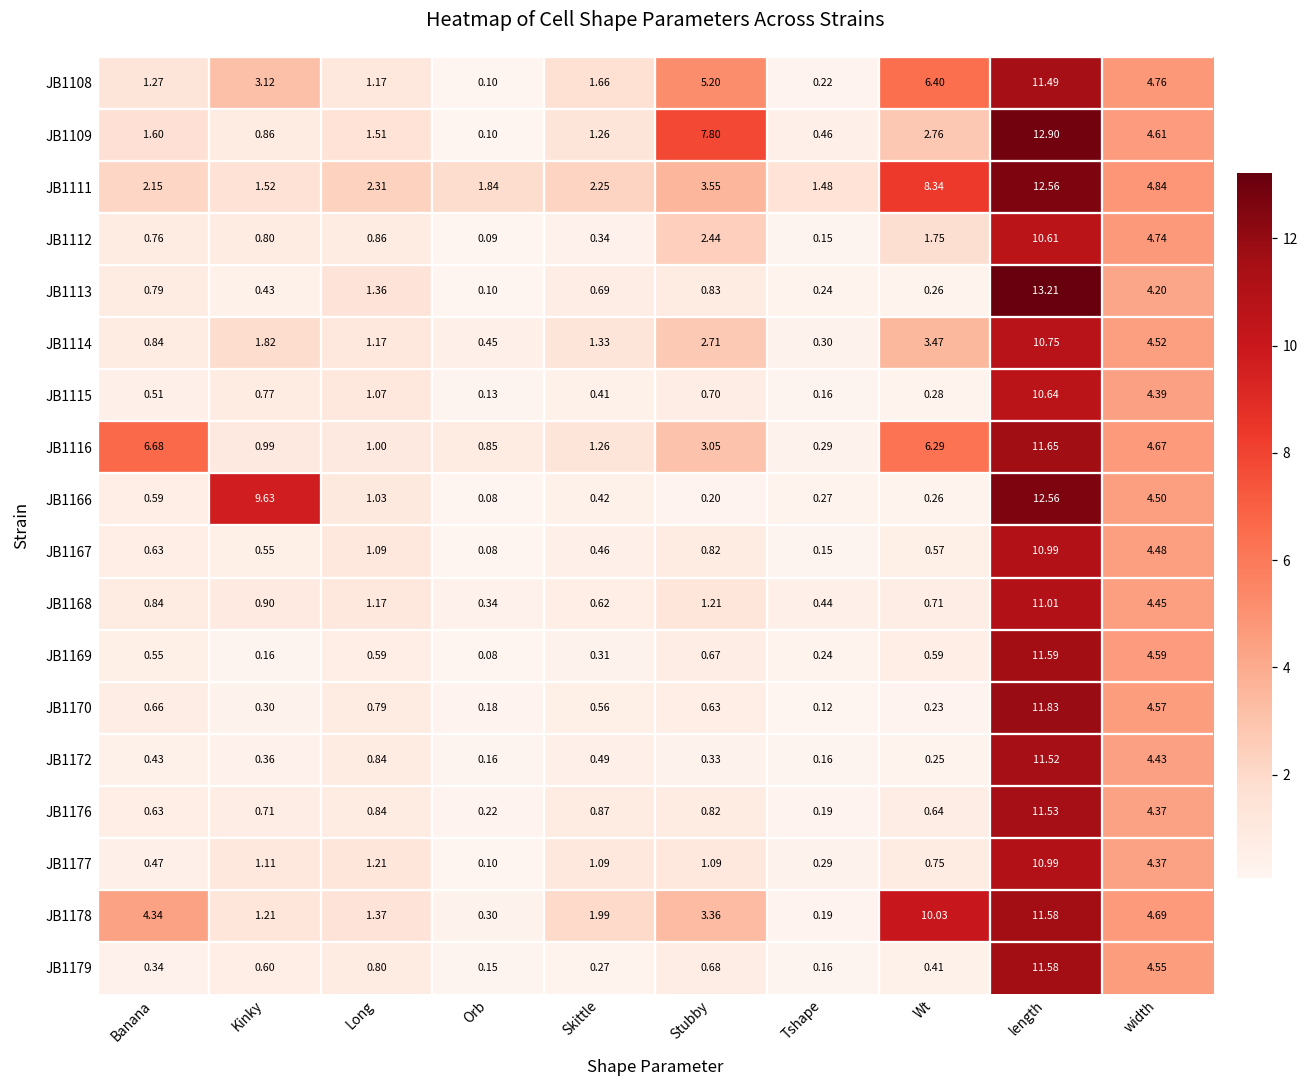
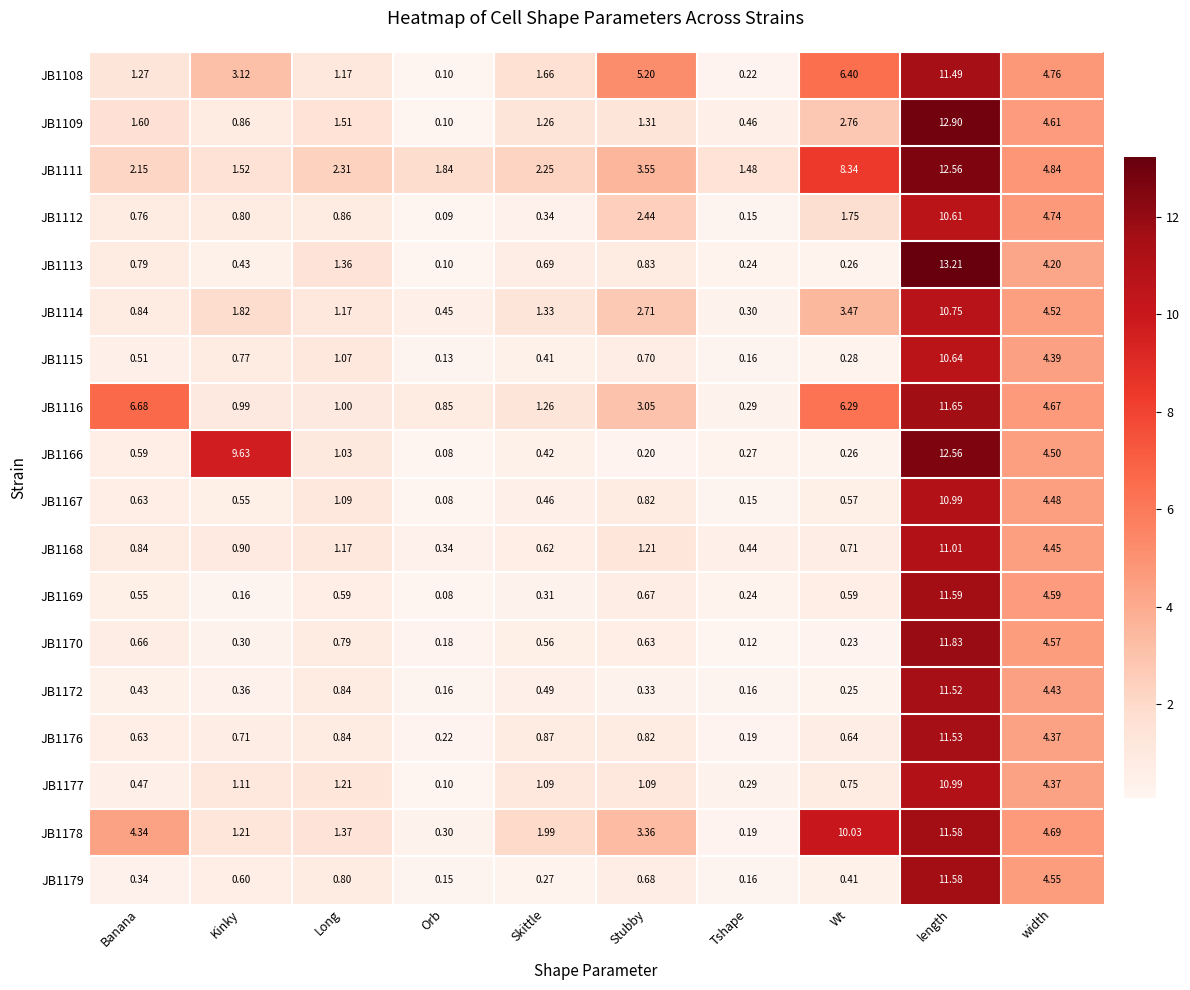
  {
    "JB1108": {
      "Banana": 1.27,
      "Kinky": 3.12,
      "Long": 1.17,
      "Orb": 0.10,
      "Skittle": 1.66,
      "Stubby": 5.20,
      "Tshape": 0.22,
      "Wt": 6.40,
      "length": 11.49,
      "width": 4.76
    },
    "JB1109": {
      "Banana": 1.60,
      "Kinky": 0.86,
      "Long": 1.51,
      "Orb": 0.10,
      "Skittle": 1.26,
-     "Stubby": 7.80,
+     "Stubby": 1.31,
      "Tshape": 0.46,
      "Wt": 2.76,
      "length": 12.90,
      "width": 4.61
    },
    "JB1111": {
      "Banana": 2.15,
      "Kinky": 1.52,
      "Long": 2.31,
      "Orb": 1.84,
      "Skittle": 2.25,
      "Stubby": 3.55,
      "Tshape": 1.48,
      "Wt": 8.34,
      "length": 12.56,
      "width": 4.84
    },
    "JB1112": {
      "Banana": 0.76,
      "Kinky": 0.80,
      "Long": 0.86,
      "Orb": 0.09,
      "Skittle": 0.34,
      "Stubby": 2.44,
      "Tshape": 0.15,
      "Wt": 1.75,
      "length": 10.61,
      "width": 4.74
    },
    "JB1113": {
      "Banana": 0.79,
      "Kinky": 0.43,
      "Long": 1.36,
      "Orb": 0.10,
      "Skittle": 0.69,
      "Stubby": 0.83,
      "Tshape": 0.24,
      "Wt": 0.26,
      "length": 13.21,
      "width": 4.20
    },
    "JB1114": {
      "Banana": 0.84,
      "Kinky": 1.82,
      "Long": 1.17,
      "Orb": 0.45,
      "Skittle": 1.33,
      "Stubby": 2.71,
      "Tshape": 0.30,
      "Wt": 3.47,
      "length": 10.75,
      "width": 4.52
    },
    "JB1115": {
      "Banana": 0.51,
      "Kinky": 0.77,
      "Long": 1.07,
      "Orb": 0.13,
      "Skittle": 0.41,
      "Stubby": 0.70,
      "Tshape": 0.16,
      "Wt": 0.28,
      "length": 10.64,
      "width": 4.39
    },
    "JB1116": {
      "Banana": 6.68,
      "Kinky": 0.99,
      "Long": 1.00,
      "Orb": 0.85,
      "Skittle": 1.26,
      "Stubby": 3.05,
      "Tshape": 0.29,
      "Wt": 6.29,
      "length": 11.65,
      "width": 4.67
    },
    "JB1166": {
      "Banana": 0.59,
      "Kinky": 9.63,
      "Long": 1.03,
      "Orb": 0.08,
      "Skittle": 0.42,
      "Stubby": 0.20,
      "Tshape": 0.27,
      "Wt": 0.26,
      "length": 12.56,
      "width": 4.50
    },
    "JB1167": {
      "Banana": 0.63,
      "Kinky": 0.55,
      "Long": 1.09,
      "Orb": 0.08,
      "Skittle": 0.46,
      "Stubby": 0.82,
      "Tshape": 0.15,
      "Wt": 0.57,
      "length": 10.99,
      "width": 4.48
    },
    "JB1168": {
      "Banana": 0.84,
      "Kinky": 0.90,
      "Long": 1.17,
      "Orb": 0.34,
      "Skittle": 0.62,
      "Stubby": 1.21,
      "Tshape": 0.44,
      "Wt": 0.71,
      "length": 11.01,
      "width": 4.45
    },
    "JB1169": {
      "Banana": 0.55,
      "Kinky": 0.16,
      "Long": 0.59,
      "Orb": 0.08,
      "Skittle": 0.31,
      "Stubby": 0.67,
      "Tshape": 0.24,
      "Wt": 0.59,
      "length": 11.59,
      "width": 4.59
    },
    "JB1170": {
      "Banana": 0.66,
      "Kinky": 0.30,
      "Long": 0.79,
      "Orb": 0.18,
      "Skittle": 0.56,
      "Stubby": 0.63,
      "Tshape": 0.12,
      "Wt": 0.23,
      "length": 11.83,
      "width": 4.57
    },
    "JB1172": {
      "Banana": 0.43,
      "Kinky": 0.36,
      "Long": 0.84,
      "Orb": 0.16,
      "Skittle": 0.49,
      "Stubby": 0.33,
      "Tshape": 0.16,
      "Wt": 0.25,
      "length": 11.52,
      "width": 4.43
    },
    "JB1176": {
      "Banana": 0.63,
      "Kinky": 0.71,
      "Long": 0.84,
      "Orb": 0.22,
      "Skittle": 0.87,
      "Stubby": 0.82,
      "Tshape": 0.19,
      "Wt": 0.64,
      "length": 11.53,
      "width": 4.37
    },
    "JB1177": {
      "Banana": 0.47,
      "Kinky": 1.11,
      "Long": 1.21,
      "Orb": 0.10,
      "Skittle": 1.09,
      "Stubby": 1.09,
      "Tshape": 0.29,
      "Wt": 0.75,
      "length": 10.99,
      "width": 4.37
    },
    "JB1178": {
      "Banana": 4.34,
      "Kinky": 1.21,
      "Long": 1.37,
      "Orb": 0.30,
      "Skittle": 1.99,
      "Stubby": 3.36,
      "Tshape": 0.19,
      "Wt": 10.03,
      "length": 11.58,
      "width": 4.69
    },
    "JB1179": {
      "Banana": 0.34,
      "Kinky": 0.60,
      "Long": 0.80,
      "Orb": 0.15,
      "Skittle": 0.27,
      "Stubby": 0.68,
      "Tshape": 0.16,
      "Wt": 0.41,
      "length": 11.58,
      "width": 4.55
    }
  }
